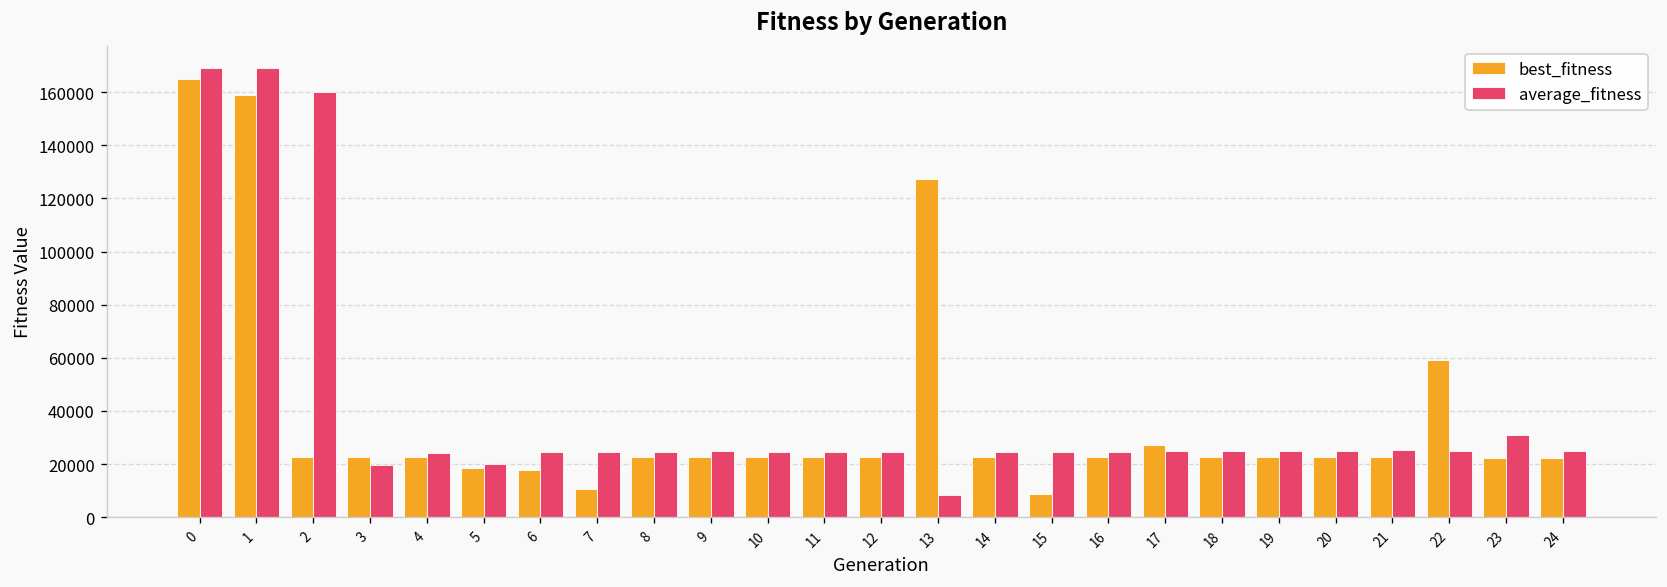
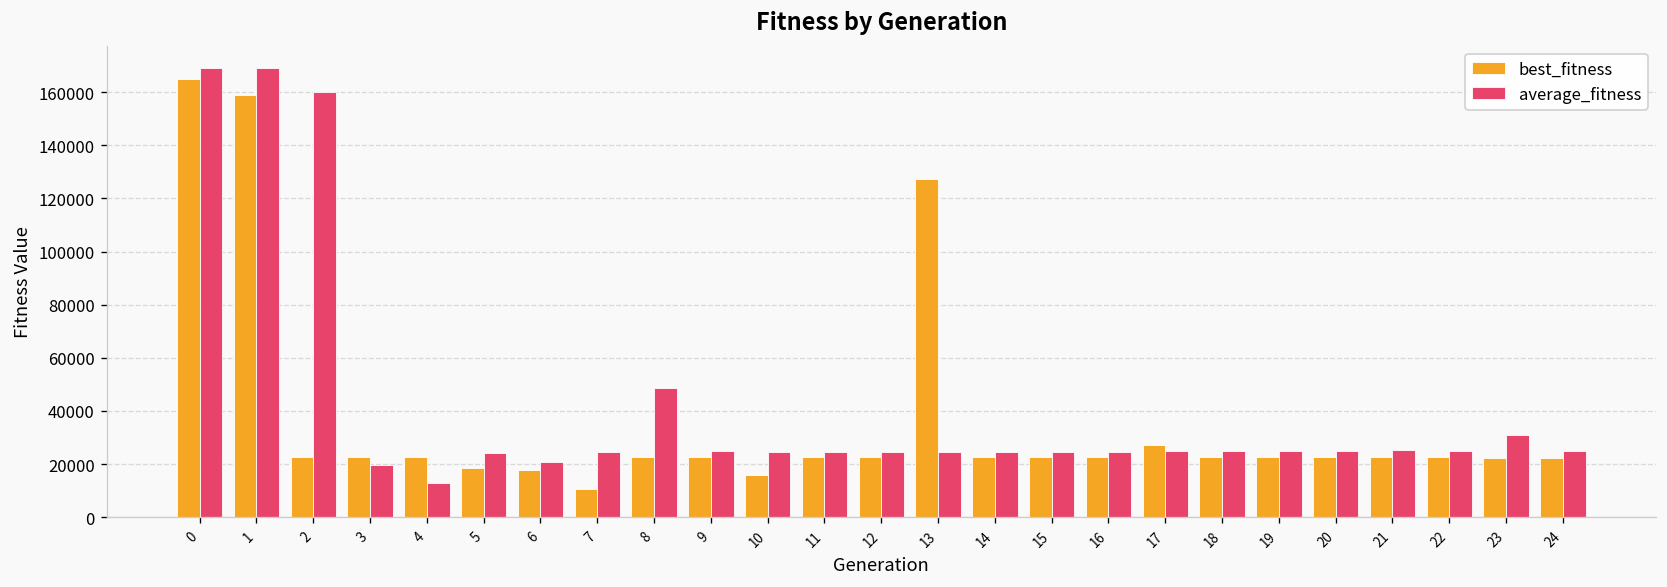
  {
    "best_fitness": {
      "0": 165000,
      "1": 159000,
      "2": 23000,
      "3": 23000,
      "4": 23000,
      "5": 19000,
      "6": 18000,
      "7": 10000,
      "8": 23000,
      "9": 23000,
-     "10": 23000,
+     "10": 16000,
      "11": 23000,
      "12": 23000,
      "13": 127000,
      "14": 23000,
-     "15": 9000,
+     "15": 23000,
      "16": 23000,
      "17": 27000,
      "18": 23000,
      "19": 23000,
      "20": 23000,
      "21": 23000,
-     "22": 59000,
+     "22": 23000,
      "23": 22000,
      "24": 22000
    },
    "average_fitness": {
      "0": 169000,
      "1": 169000,
      "2": 160000,
      "3": 20000,
-     "4": 24000,
-     "5": 20000,
-     "6": 25000,
+     "4": 13000,
+     "5": 24000,
+     "6": 21000,
      "7": 24000,
-     "8": 24000,
+     "8": 48000,
      "9": 25000,
      "10": 25000,
      "11": 25000,
      "12": 25000,
-     "13": 8000,
+     "13": 25000,
      "14": 25000,
      "15": 25000,
      "16": 25000,
      "17": 25000,
      "18": 25000,
      "19": 25000,
      "20": 25000,
      "21": 25000,
      "22": 25000,
      "23": 31000,
      "24": 25000
    }
  }
